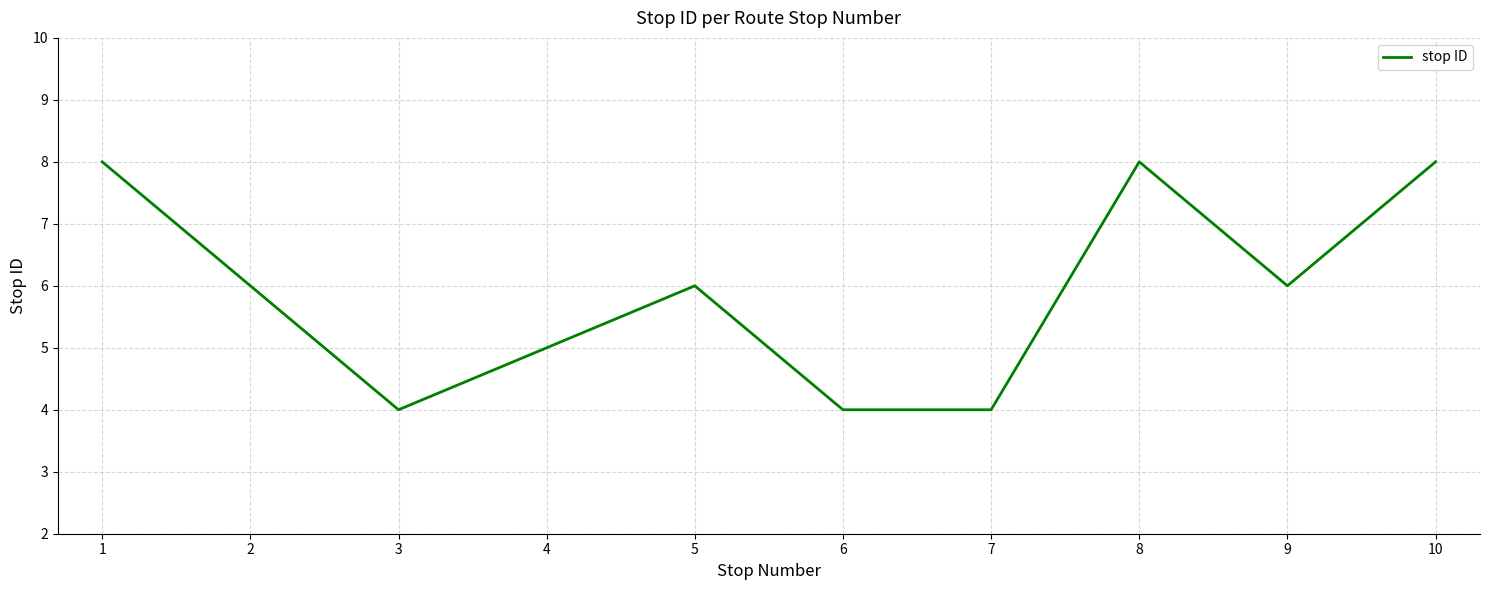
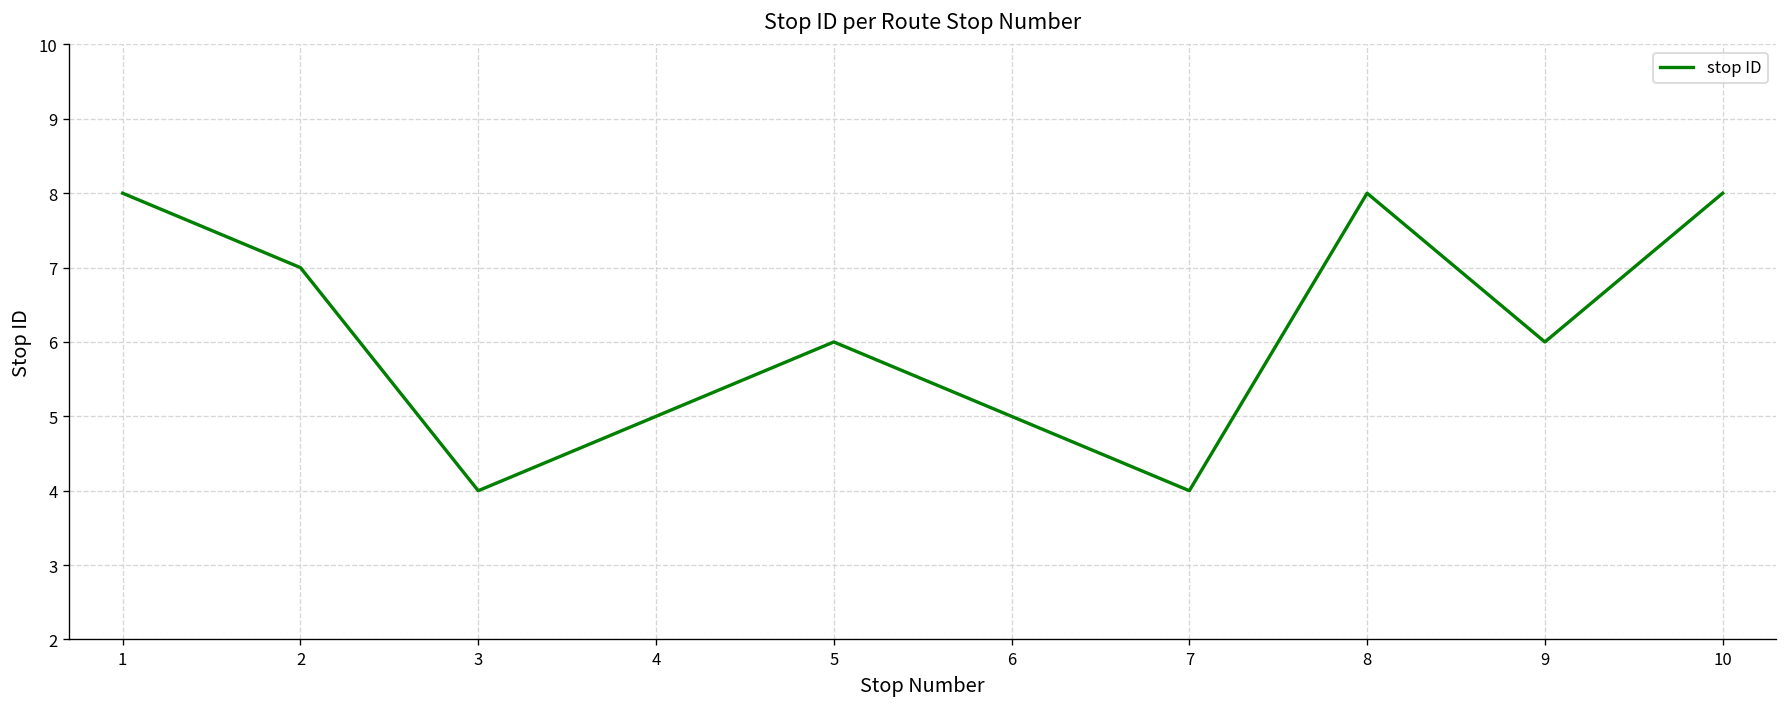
  {
    "1": 8,
-   "2": 6,
+   "2": 7,
    "3": 4,
    "4": 5,
    "5": 6,
-   "6": 4,
+   "6": 5,
    "7": 4,
    "8": 8,
    "9": 6,
    "10": 8
  }
